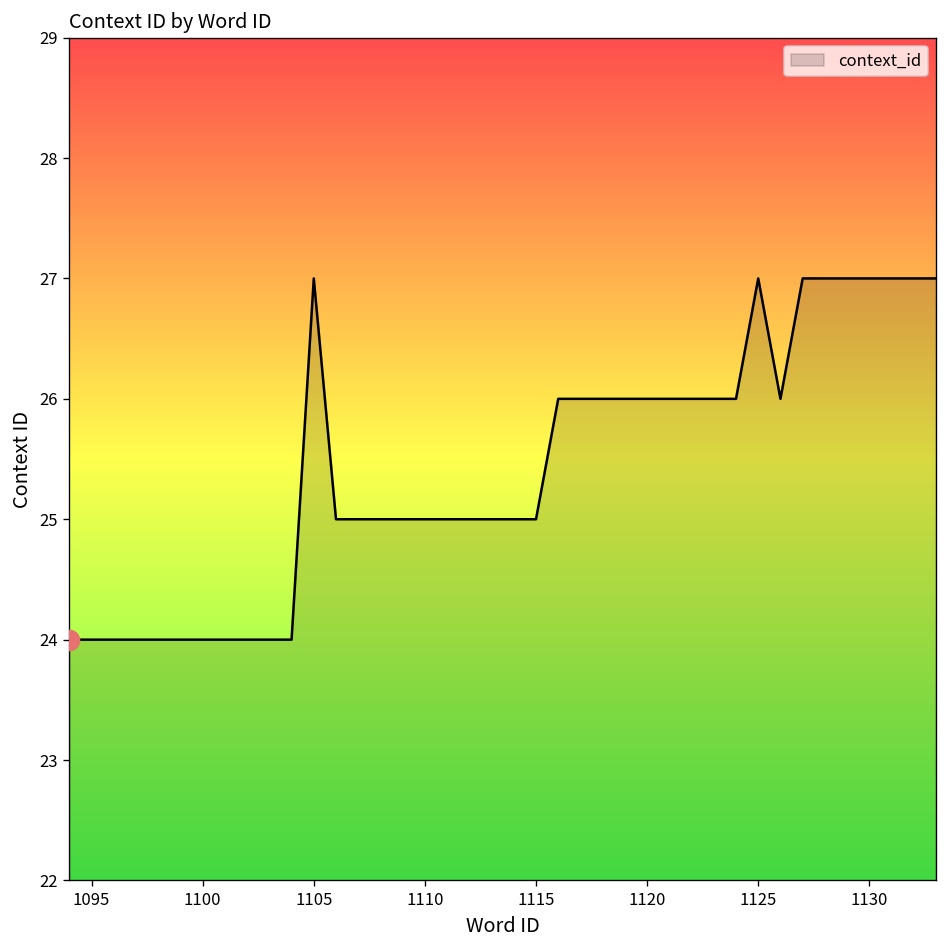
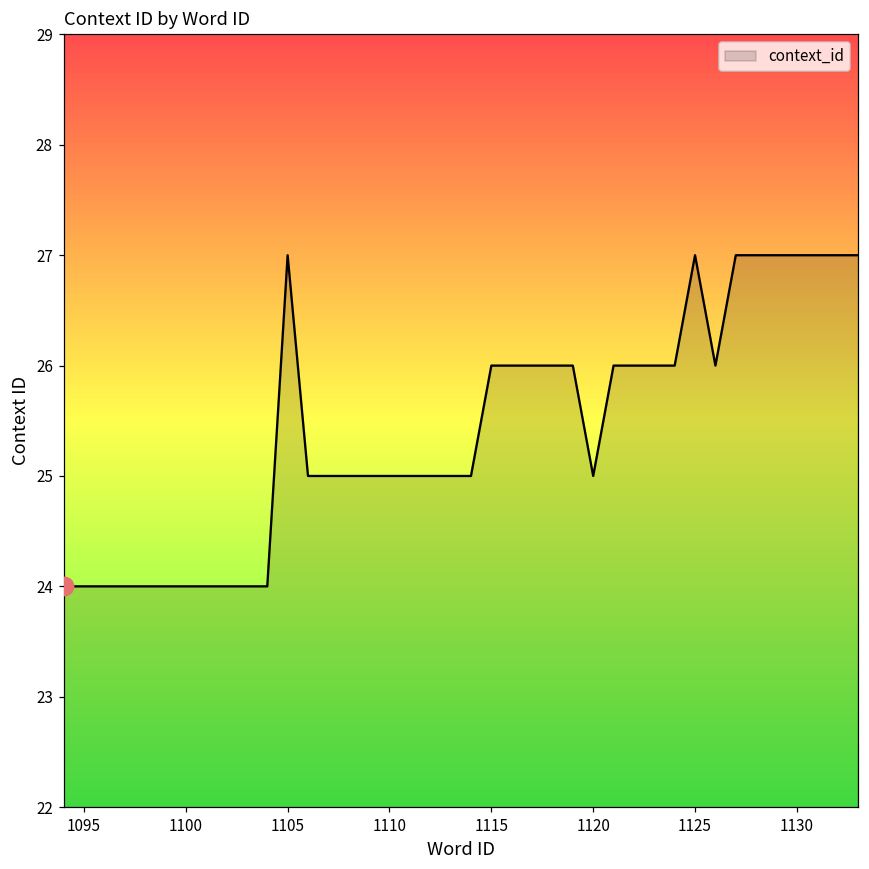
  {
    "context_id": {
      "1095": 24,
      "1100": 24,
      "1105": 27,
      "1110": 25,
-     "1115": 25,
-     "1120": 26,
+     "1115": 26,
+     "1120": 25,
      "1125": 27,
      "1130": 27
    }
  }
